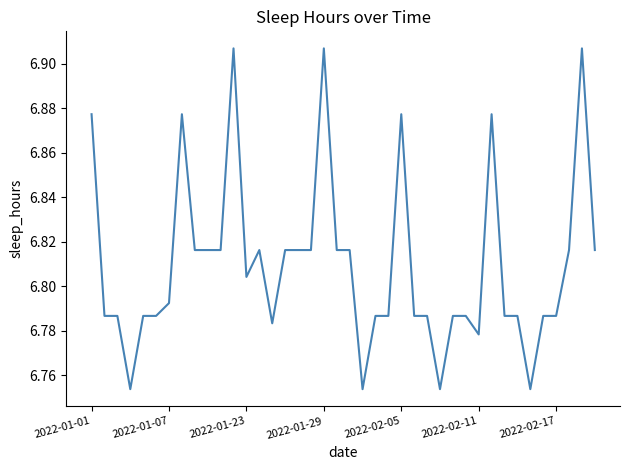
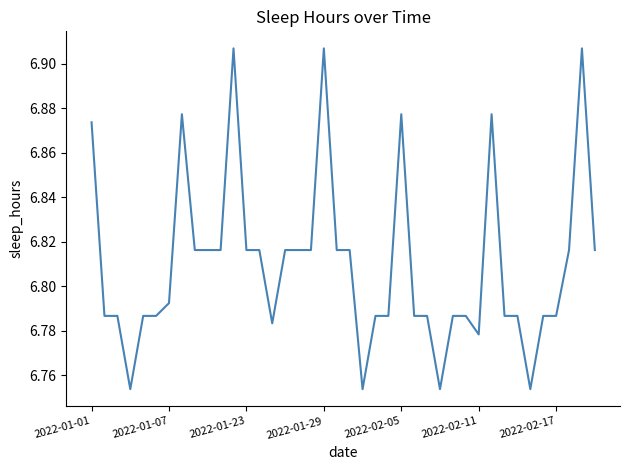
  {
-   "2022-01-01": 6.877,
+   "2022-01-01": 6.874,
    "2022-01-07": 6.792,
-   "2022-01-23": 6.804,
+   "2022-01-23": 6.816,
    "2022-01-29": 6.907,
    "2022-02-05": 6.877,
    "2022-02-11": 6.778,
    "2022-02-17": 6.787
  }
